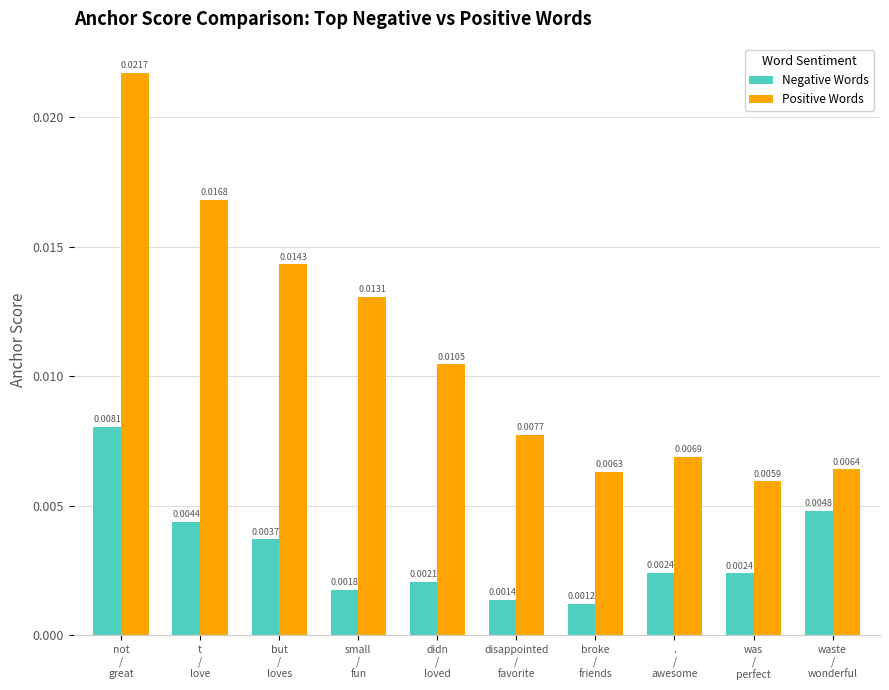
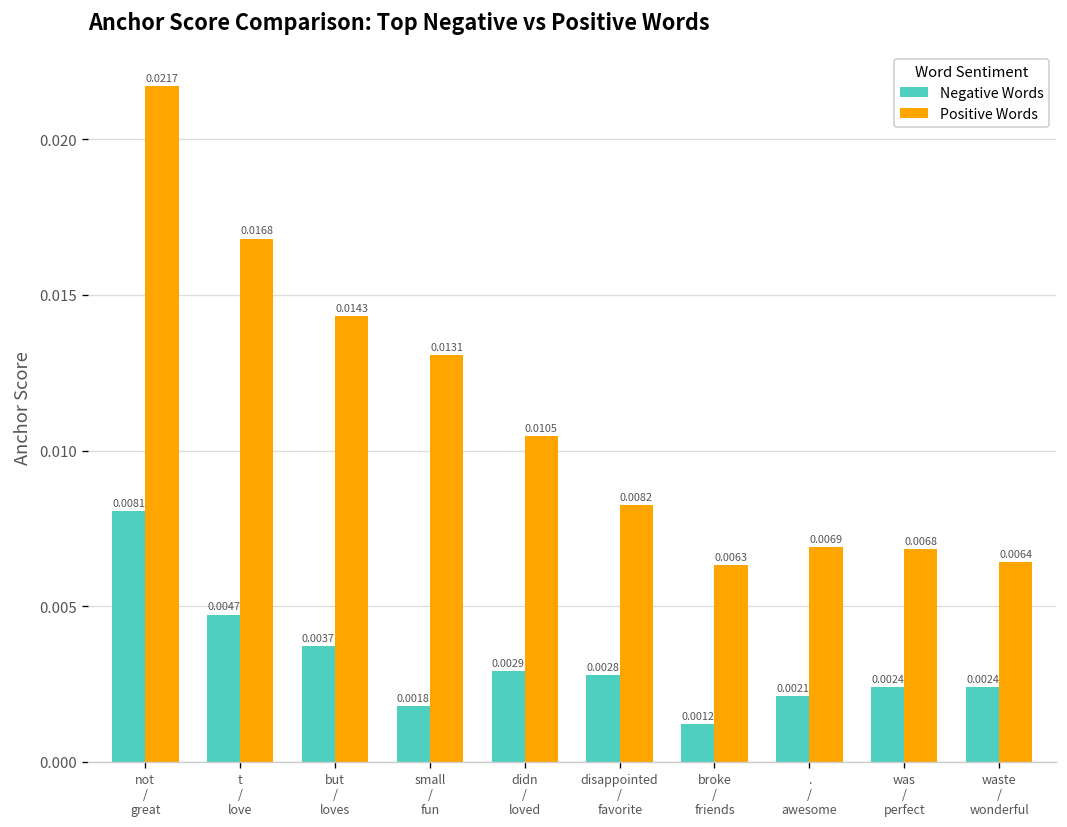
  {
    "Negative Words": {
      "not / great": 0.0081,
-     "t / love": 0.0044,
+     "t / love": 0.0047,
      "but / loves": 0.0037,
      "small / fun": 0.0018,
-     "didn / loved": 0.0021,
-     "disappointed / favorite": 0.0014,
+     "didn / loved": 0.0029,
+     "disappointed / favorite": 0.0028,
      "broke / friends": 0.0012,
-     ". / awesome": 0.0024,
+     ". / awesome": 0.0021,
      "was / perfect": 0.0024,
-     "waste / wonderful": 0.0048
+     "waste / wonderful": 0.0024
    },
    "Positive Words": {
      "not / great": 0.0217,
      "t / love": 0.0168,
      "but / loves": 0.0143,
      "small / fun": 0.0131,
      "didn / loved": 0.0105,
-     "disappointed / favorite": 0.0077,
+     "disappointed / favorite": 0.0082,
      "broke / friends": 0.0063,
      ". / awesome": 0.0069,
-     "was / perfect": 0.0059,
+     "was / perfect": 0.0068,
      "waste / wonderful": 0.0064
    }
  }
